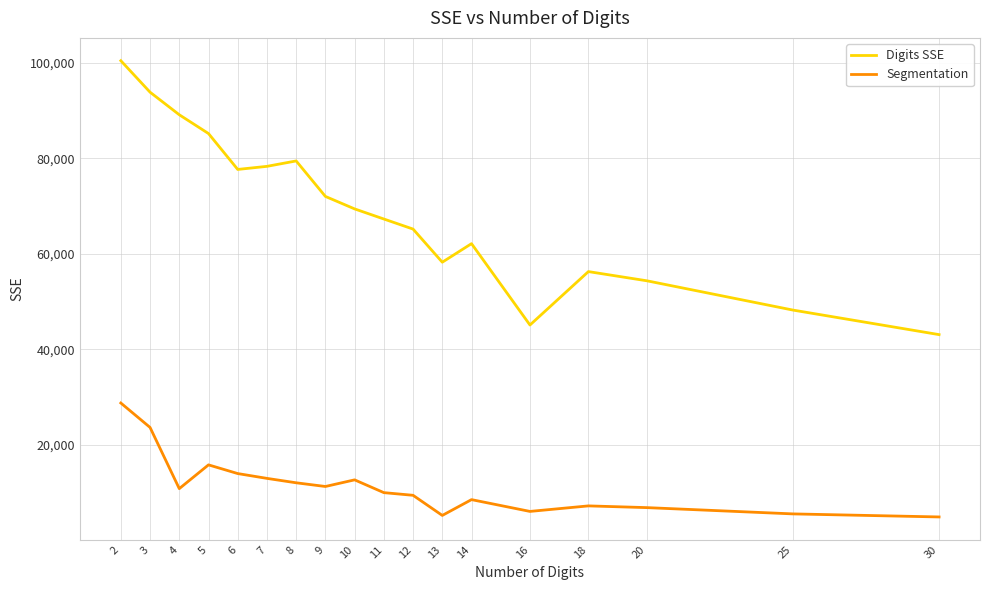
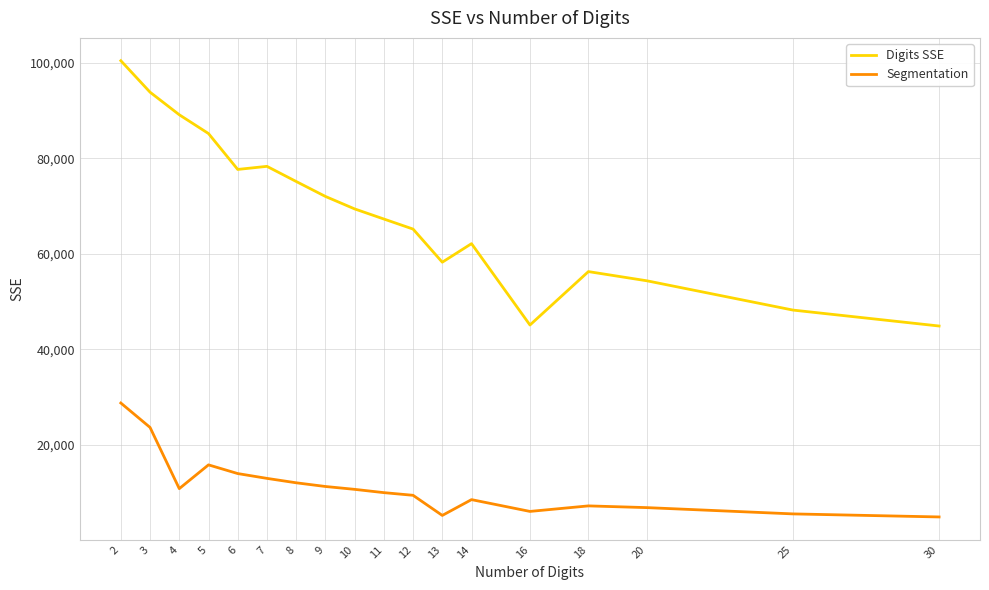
  {
    "Digits SSE": {
      "2": "100,000",
      "3": "94,000",
      "4": "89,000",
      "5": "85,000",
      "6": "78,000",
      "7": "78,000",
-     "8": "79,000",
+     "8": "75,000",
      "9": "72,000",
      "10": "69,000",
      "11": "67,000",
      "12": "65,000",
      "13": "58,000",
      "14": "62,000",
      "16": "45,000",
      "18": "56,000",
      "20": "54,000",
      "25": "48,000",
-     "30": "43,000"
+     "30": "45,000"
    },
    "Segmentation": {
      "2": "29,000",
      "3": "24,000",
      "4": "11,000",
      "5": "16,000",
      "6": "14,000",
      "7": "13,000",
      "8": "12,000",
      "9": "11,000",
-     "10": "13,000",
+     "10": "11,000",
      "11": "10,000",
      "12": "9,000",
      "13": "5,000",
      "14": "9,000",
      "16": "6,000",
      "18": "7,000",
      "20": "7,000",
      "25": "6,000",
      "30": "5,000"
    }
  }
